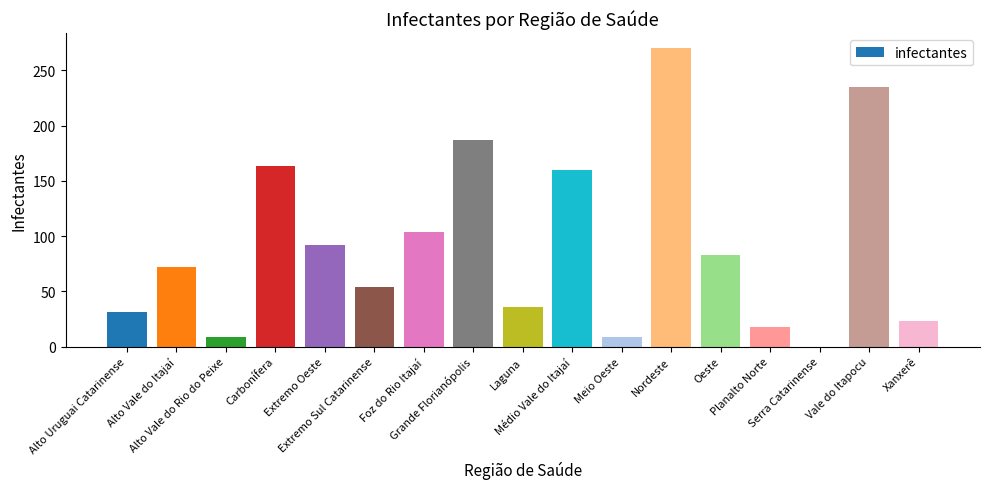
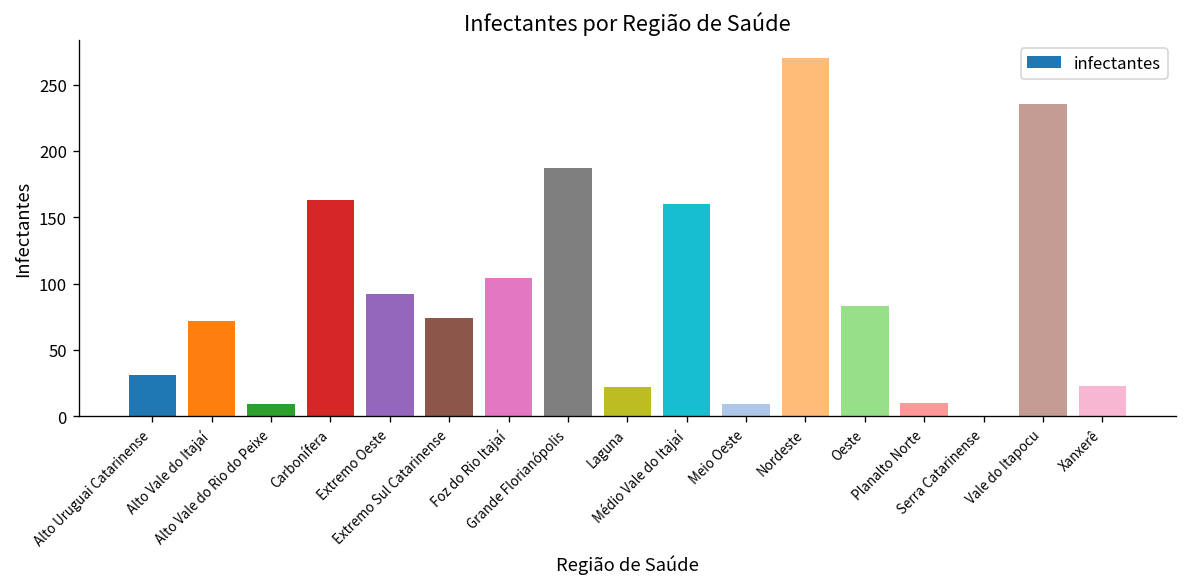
  {
    "Alto Uruguai Catarinense": 31,
    "Alto Vale do Itajaí": 72,
    "Alto Vale do Rio do Peixe": 9,
    "Carbonífera": 163,
    "Extremo Oeste": 92,
-   "Extremo Sul Catarinense": 54,
+   "Extremo Sul Catarinense": 74,
    "Foz do Rio Itajaí": 104,
    "Grande Florianópolis": 187,
-   "Laguna": 36,
+   "Laguna": 22,
    "Médio Vale do Itajaí": 160,
    "Meio Oeste": 9,
    "Nordeste": 270,
    "Oeste": 83,
-   "Planalto Norte": 18,
+   "Planalto Norte": 10,
    "Serra Catarinense": 0,
    "Vale do Itapocu": 235,
    "Xanxerê": 23
  }
